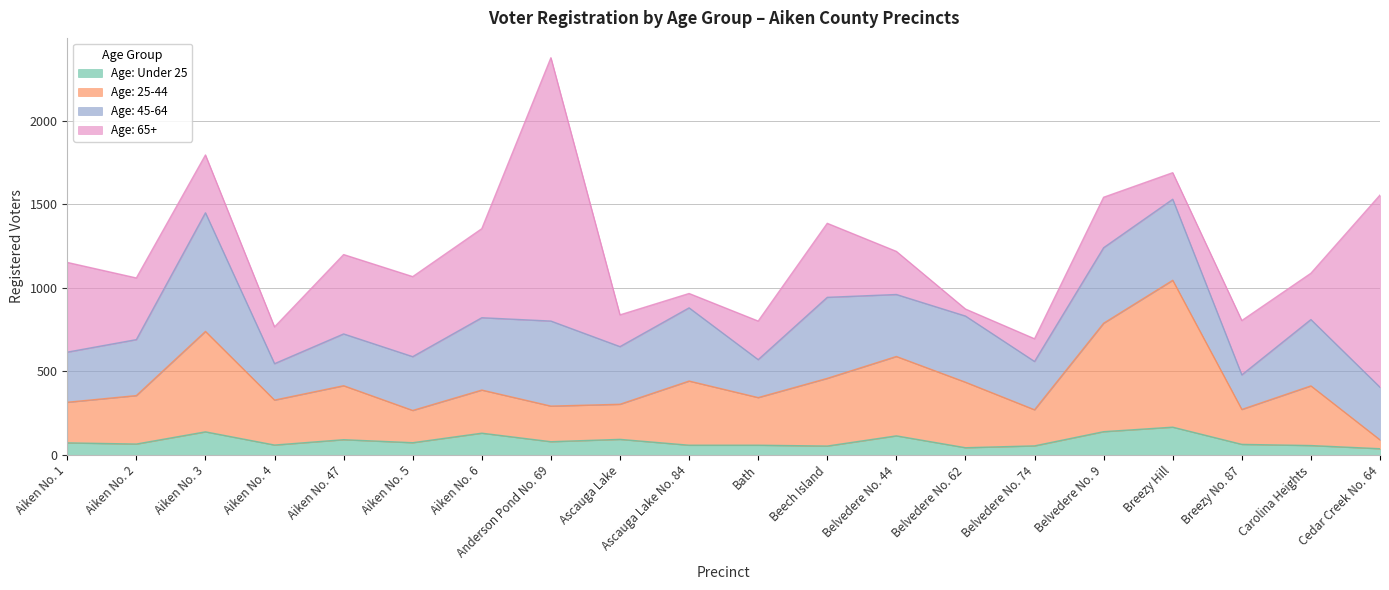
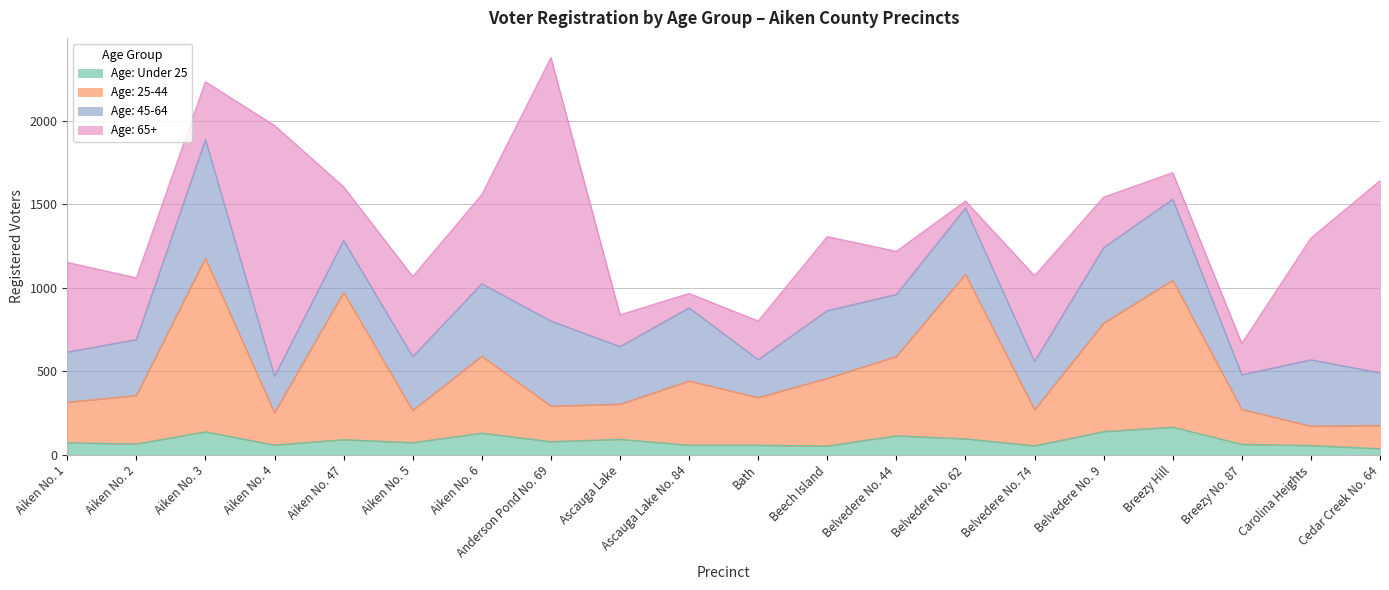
  {
    "Age: Under 25": {
      "Aiken No. 1": 70,
      "Aiken No. 2": 70,
      "Aiken No. 3": 140,
      "Aiken No. 4": 60,
      "Aiken No. 47": 90,
      "Aiken No. 5": 70,
      "Aiken No. 6": 130,
      "Anderson Pond No. 69": 80,
      "Ascauga Lake": 90,
      "Ascauga Lake No. 84": 60,
      "Bath": 60,
      "Beech Island": 50,
      "Belvedere No. 44": 110,
-     "Belvedere No. 62": 40,
+     "Belvedere No. 62": 100,
      "Belvedere No. 74": 50,
      "Belvedere No. 9": 140,
      "Breezy Hill": 170,
      "Breezy No. 87": 60,
      "Carolina Heights": 60,
      "Cedar Creek No. 64": 40
    },
    "Age: 25-44": {
      "Aiken No. 1": 240,
      "Aiken No. 2": 290,
-     "Aiken No. 3": 600,
-     "Aiken No. 4": 270,
-     "Aiken No. 47": 320,
+     "Aiken No. 3": 1040,
+     "Aiken No. 4": 190,
+     "Aiken No. 47": 880,
      "Aiken No. 5": 190,
-     "Aiken No. 6": 260,
+     "Aiken No. 6": 460,
      "Anderson Pond No. 69": 210,
      "Ascauga Lake": 210,
      "Ascauga Lake No. 84": 380,
      "Bath": 290,
      "Beech Island": 410,
      "Belvedere No. 44": 480,
-     "Belvedere No. 62": 390,
+     "Belvedere No. 62": 990,
      "Belvedere No. 74": 220,
      "Belvedere No. 9": 650,
      "Breezy Hill": 880,
      "Breezy No. 87": 210,
-     "Carolina Heights": 360,
-     "Cedar Creek No. 64": 50
+     "Carolina Heights": 120,
+     "Cedar Creek No. 64": 140
    },
    "Age: 45-64": {
      "Aiken No. 1": 300,
      "Aiken No. 2": 340,
      "Aiken No. 3": 710,
      "Aiken No. 4": 220,
      "Aiken No. 47": 310,
      "Aiken No. 5": 320,
      "Aiken No. 6": 430,
      "Anderson Pond No. 69": 510,
      "Ascauga Lake": 350,
      "Ascauga Lake No. 84": 440,
      "Bath": 230,
-     "Beech Island": 490,
+     "Beech Island": 410,
      "Belvedere No. 44": 370,
      "Belvedere No. 62": 400,
      "Belvedere No. 74": 290,
      "Belvedere No. 9": 450,
      "Breezy Hill": 490,
      "Breezy No. 87": 210,
      "Carolina Heights": 400,
      "Cedar Creek No. 64": 320
    },
    "Age: 65+": {
      "Aiken No. 1": 540,
      "Aiken No. 2": 370,
      "Aiken No. 3": 350,
-     "Aiken No. 4": 220,
-     "Aiken No. 47": 480,
+     "Aiken No. 4": 1500,
+     "Aiken No. 47": 320,
      "Aiken No. 5": 480,
      "Aiken No. 6": 530,
      "Anderson Pond No. 69": 1580,
      "Ascauga Lake": 190,
      "Ascauga Lake No. 84": 90,
      "Bath": 230,
      "Beech Island": 440,
      "Belvedere No. 44": 260,
      "Belvedere No. 62": 40,
-     "Belvedere No. 74": 140,
+     "Belvedere No. 74": 510,
      "Belvedere No. 9": 300,
      "Breezy Hill": 160,
-     "Breezy No. 87": 330,
-     "Carolina Heights": 280,
+     "Breezy No. 87": 190,
+     "Carolina Heights": 730,
      "Cedar Creek No. 64": 1150
    }
  }
